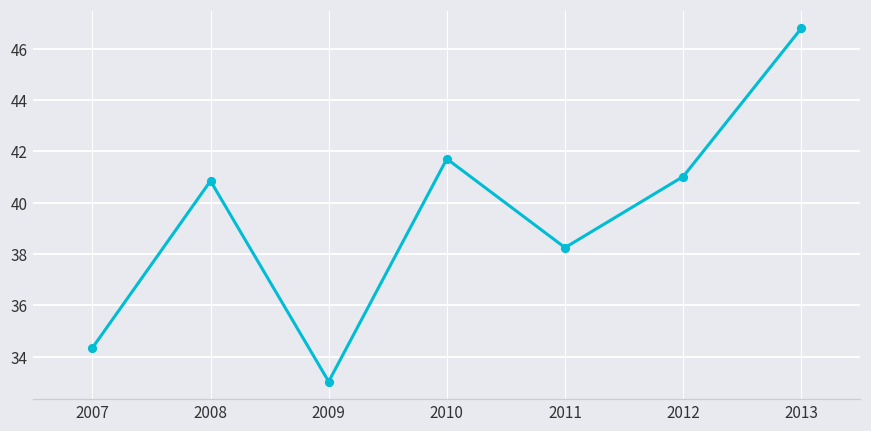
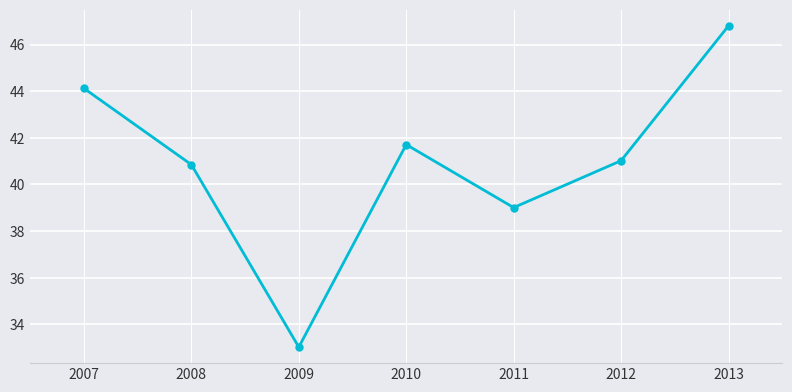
  {
-   "2007": 34.3,
+   "2007": 44.1,
    "2008": 40.9,
    "2009": 33.0,
    "2010": 41.7,
-   "2011": 38.3,
+   "2011": 39.0,
    "2012": 41.0,
    "2013": 46.8
  }
